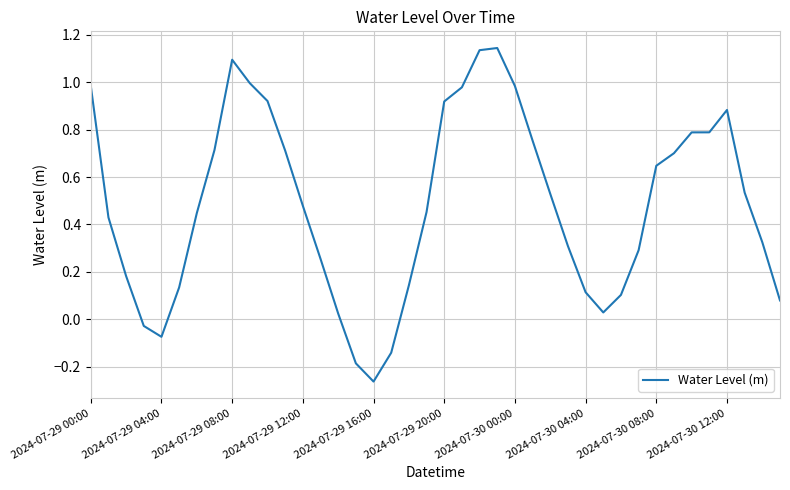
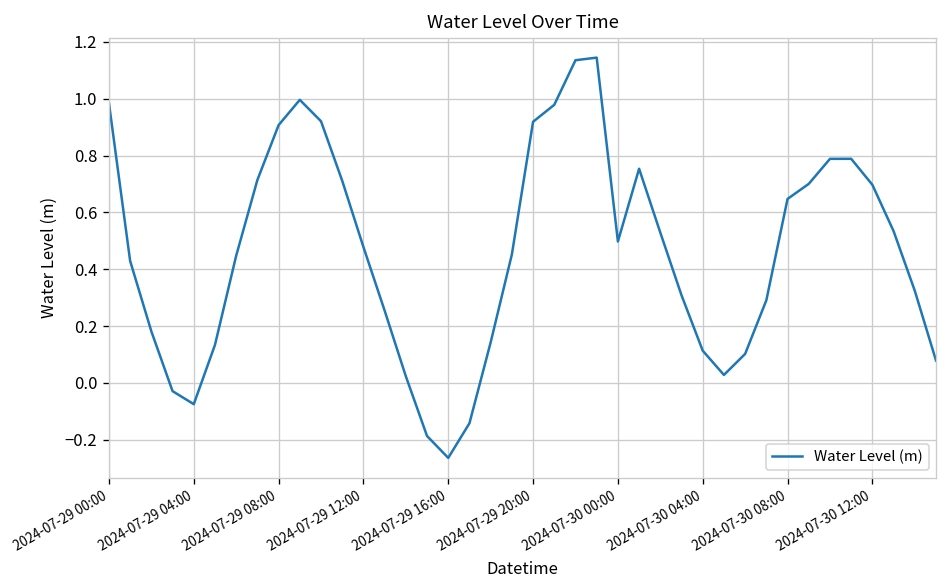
  {
    "2024-07-29 00:00": 0.98,
    "2024-07-29 04:00": -0.07,
-   "2024-07-29 08:00": 1.10,
+   "2024-07-29 08:00": 0.91,
    "2024-07-29 12:00": 0.48,
    "2024-07-29 16:00": -0.26,
    "2024-07-29 20:00": 0.92,
-   "2024-07-30 00:00": 0.98,
+   "2024-07-30 00:00": 0.50,
    "2024-07-30 04:00": 0.11,
    "2024-07-30 08:00": 0.65,
-   "2024-07-30 12:00": 0.88
+   "2024-07-30 12:00": 0.70
  }
